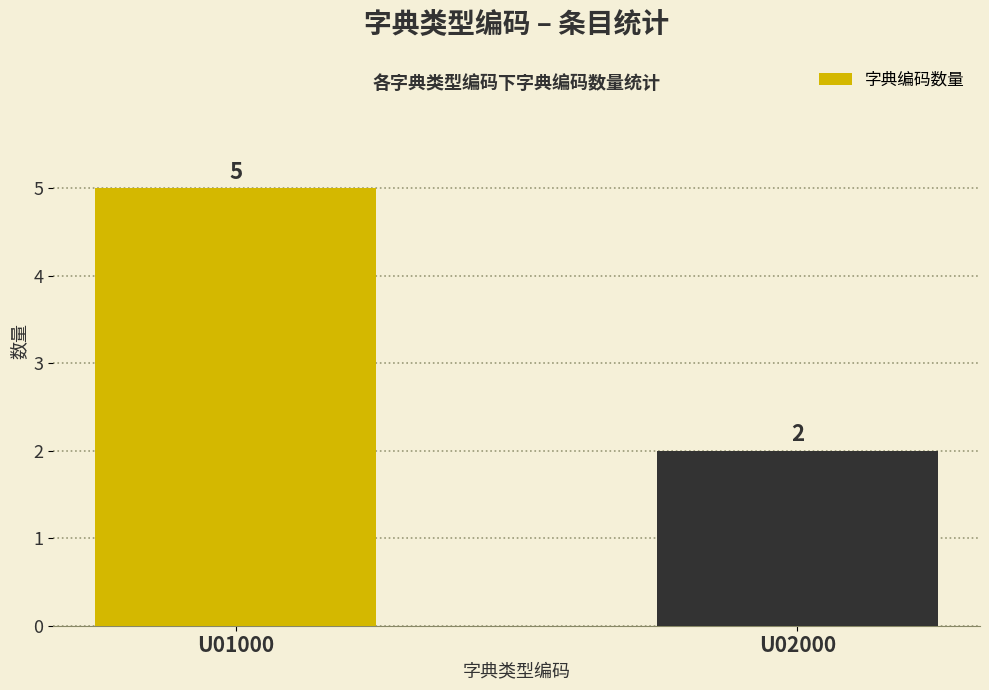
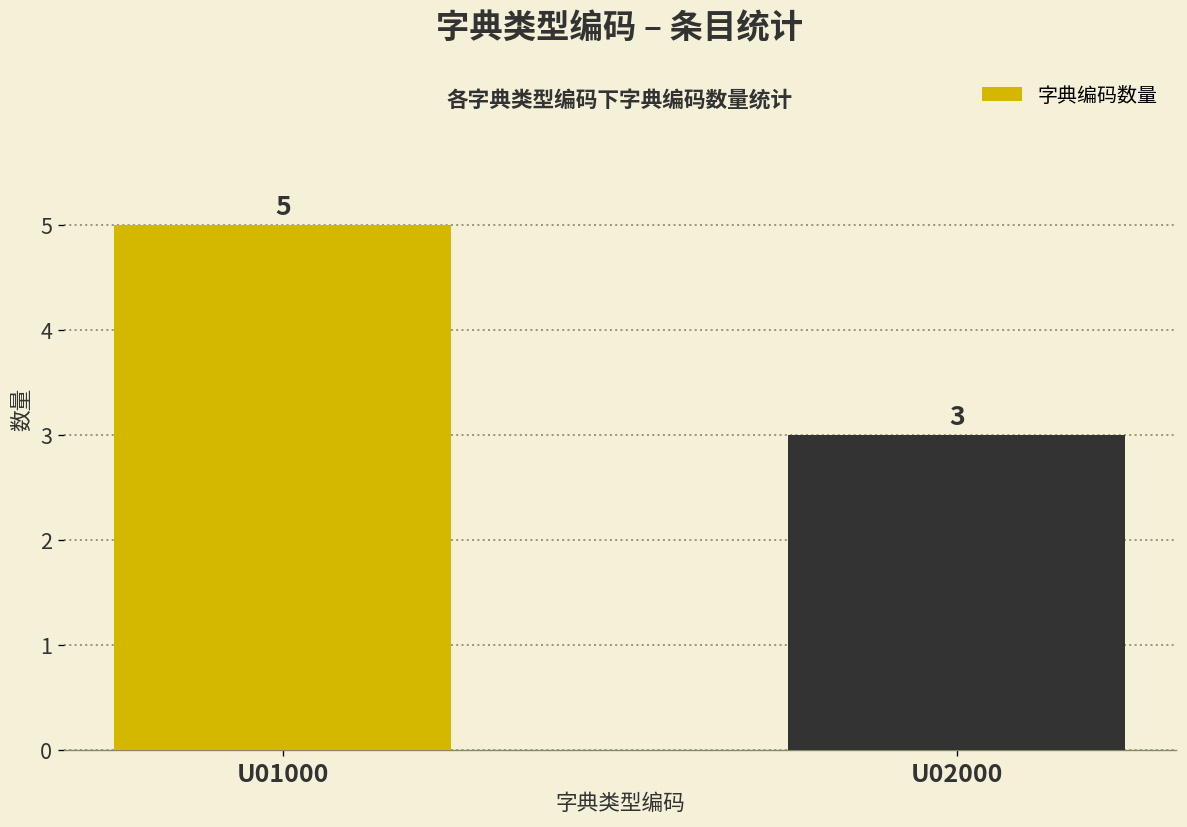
  {
    "U01000": 5,
-   "U02000": 2
+   "U02000": 3
  }
